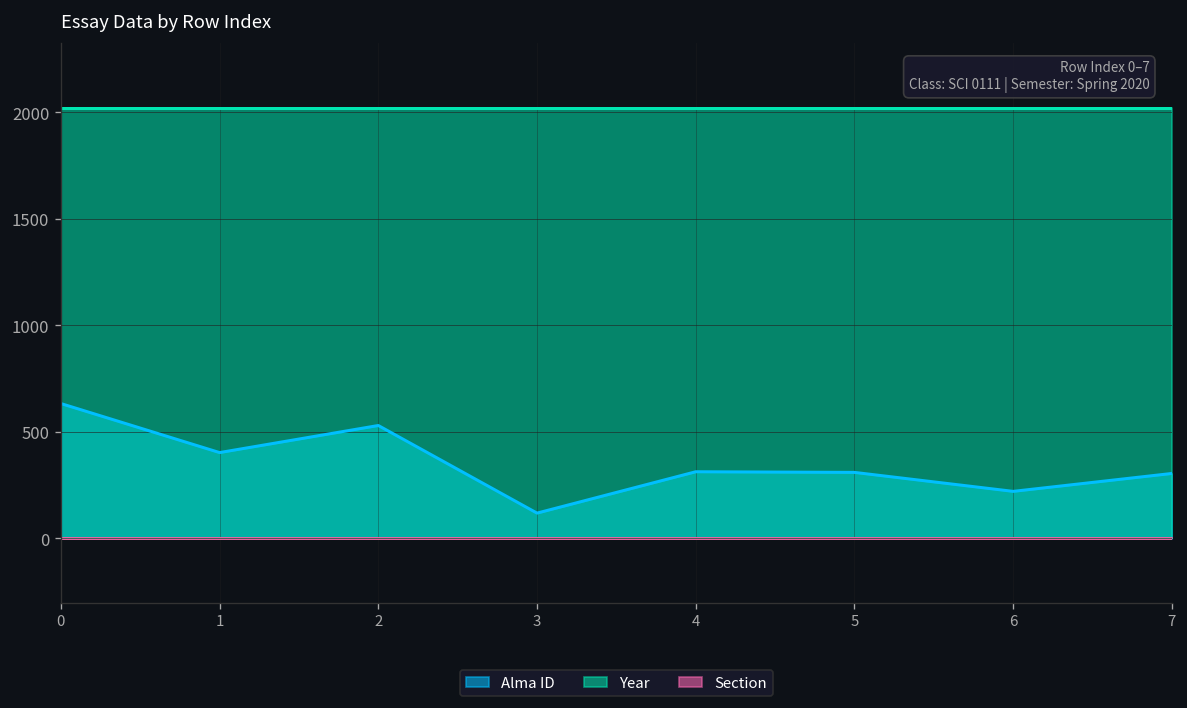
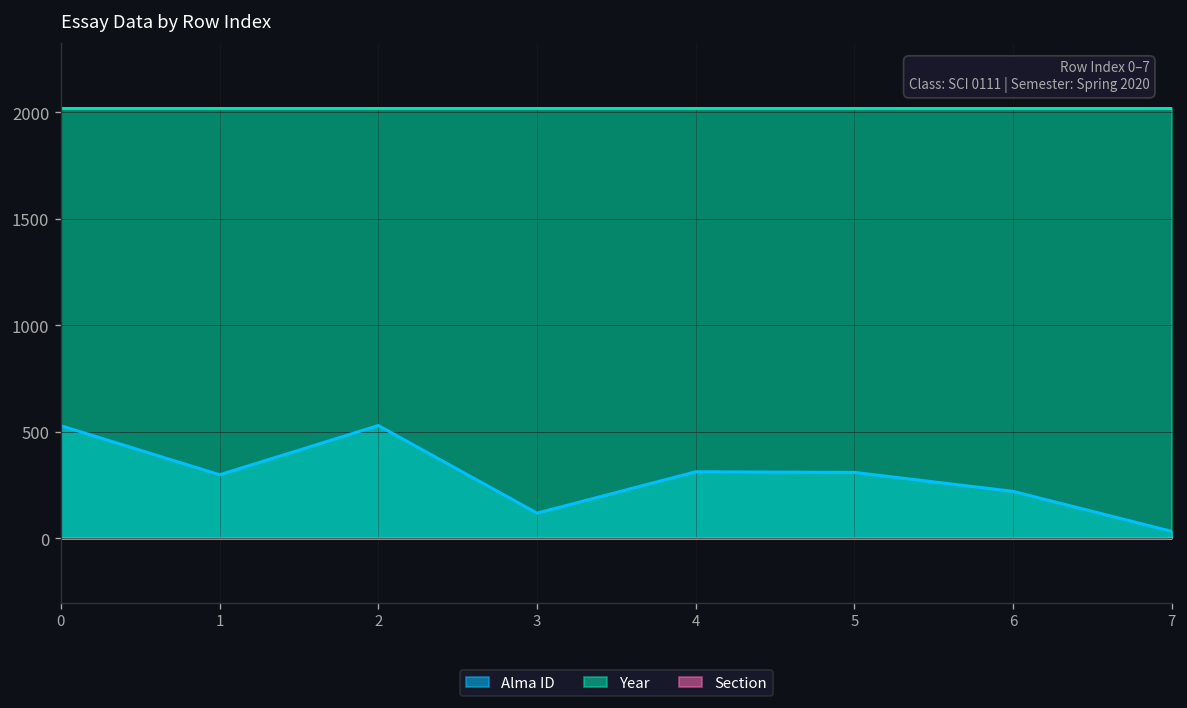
  {
    "Alma ID": {
-     "0": 630,
-     "1": 400,
+     "0": 530,
+     "1": 300,
      "2": 530,
      "3": 120,
      "4": 310,
      "5": 310,
      "6": 220,
-     "7": 310
+     "7": 30
    },
    "Year": {
      "0": 2020,
      "1": 2020,
      "2": 2020,
      "3": 2020,
      "4": 2020,
      "5": 2020,
      "7": 2020
    },
    "Section": {
      "0": 0,
      "1": 0,
      "2": 0,
      "3": 0,
      "4": 0,
      "5": 0,
      "6": 0,
      "7": 0
    }
  }
